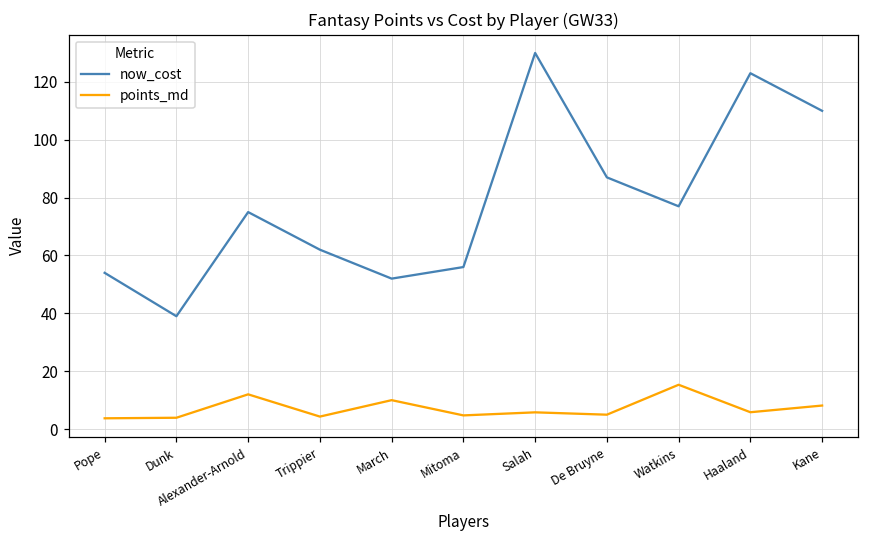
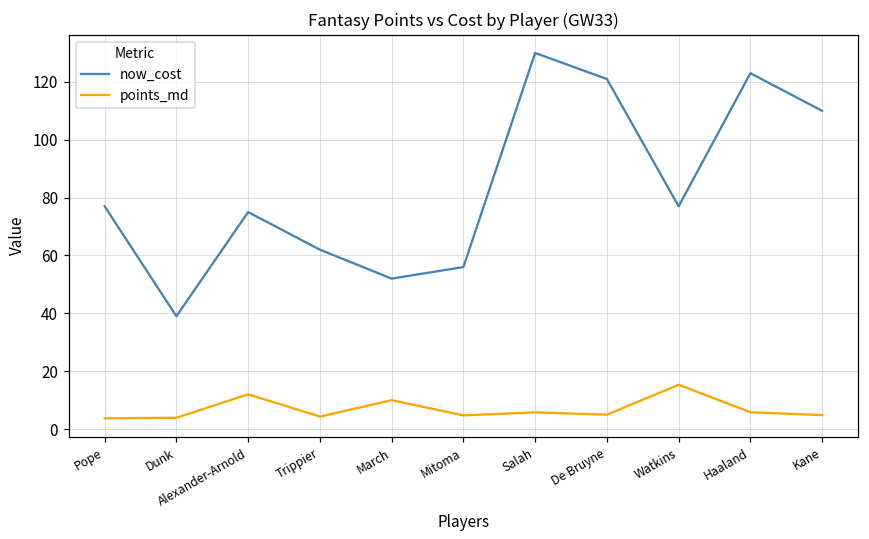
  {
    "now_cost": {
-     "Pope": 54,
+     "Pope": 77,
      "Dunk": 39,
      "Alexander-Arnold": 75,
      "Trippier": 62,
      "March": 52,
      "Mitoma": 56,
      "Salah": 130,
-     "De Bruyne": 87,
+     "De Bruyne": 121,
      "Watkins": 77,
      "Haaland": 123,
      "Kane": 110
    },
    "points_md": {
      "Pope": 4,
      "Dunk": 4,
      "Alexander-Arnold": 12,
      "Trippier": 4,
      "March": 10,
      "Mitoma": 5,
      "Salah": 6,
      "De Bruyne": 5,
      "Watkins": 15,
      "Haaland": 6,
-     "Kane": 8
+     "Kane": 5
    }
  }
